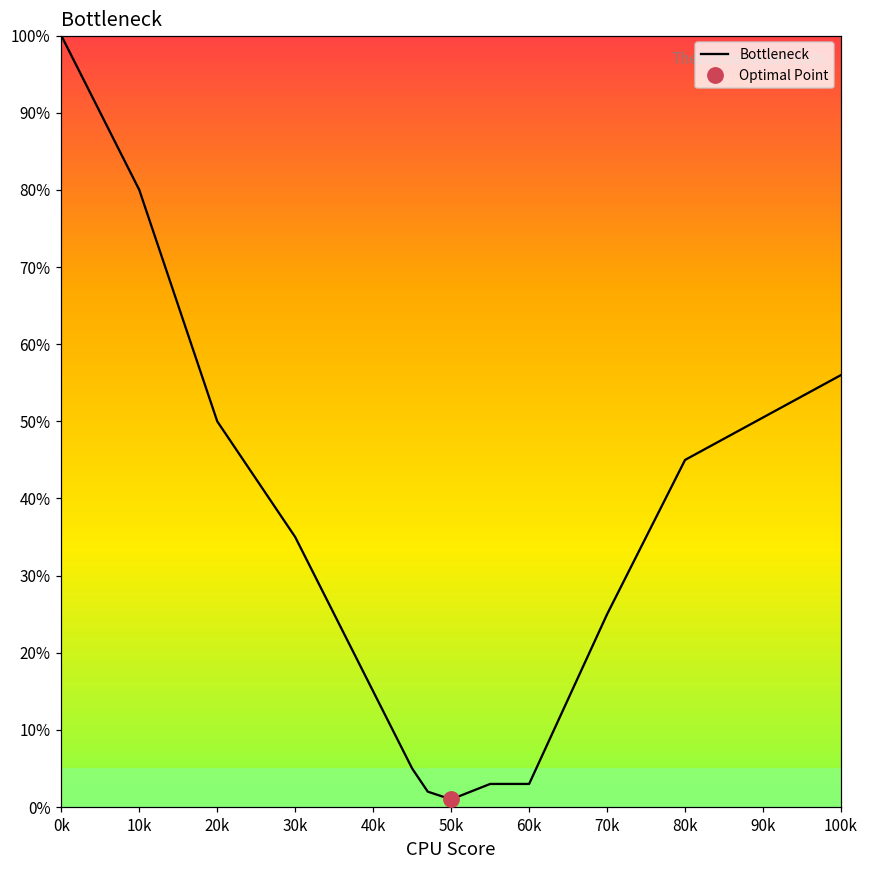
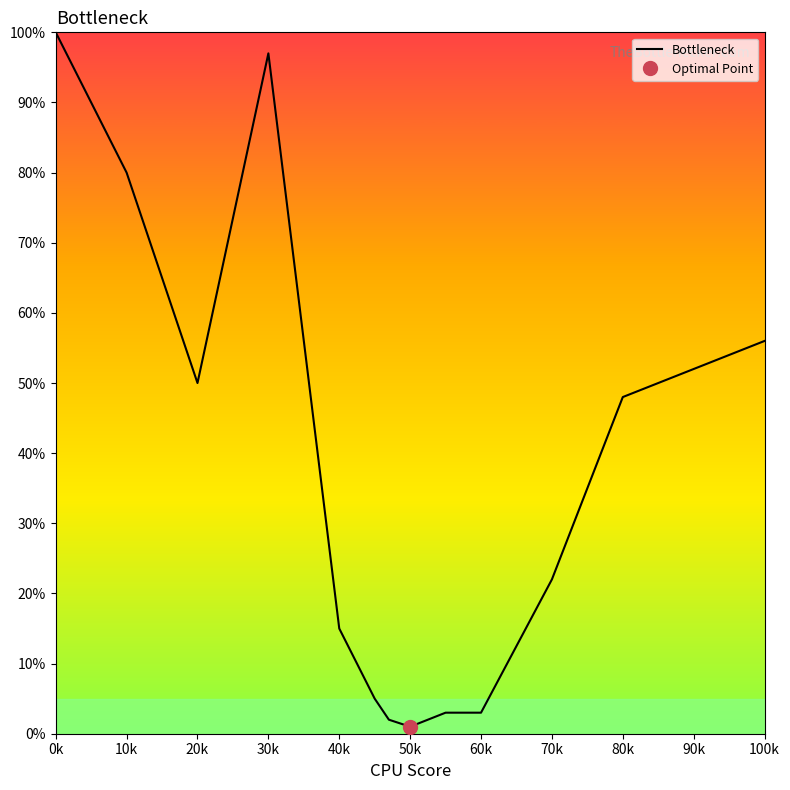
  {
    "Bottleneck": {
      "0k": "100%",
      "10k": "80%",
      "20k": "50%",
-     "30k": "35%",
+     "30k": "97%",
      "40k": "15%",
-     "70k": "25%",
-     "80k": "45%",
+     "70k": "22%",
+     "80k": "48%",
      "100k": "56%"
    }
  }
